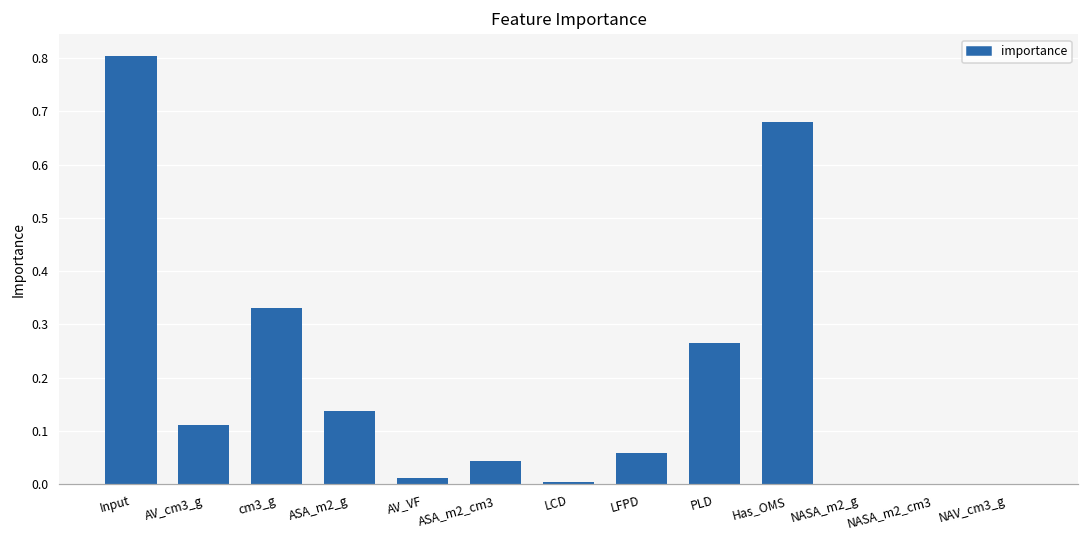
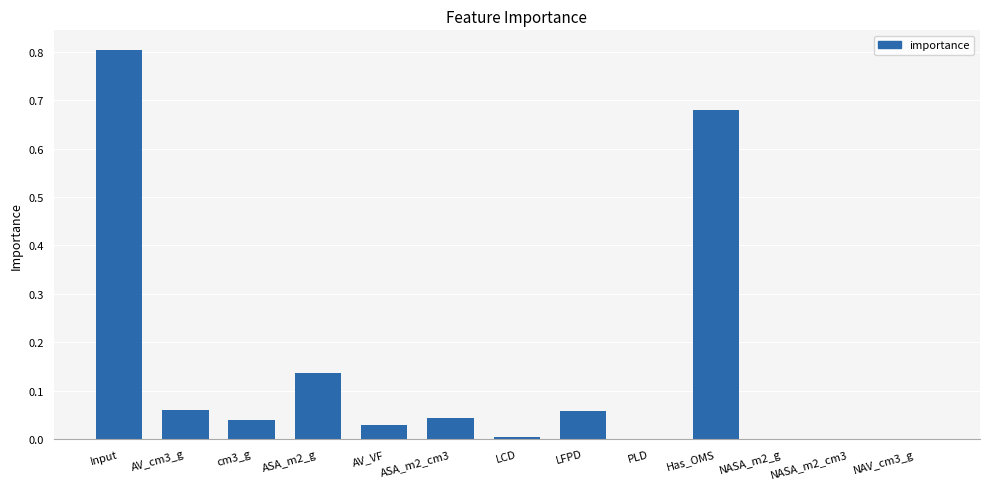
  {
    "Input": 0.80,
-   "AV_cm3_g": 0.11,
-   "cm3_g": 0.33,
+   "AV_cm3_g": 0.06,
+   "cm3_g": 0.04,
    "ASA_m2_g": 0.14,
-   "AV_VF": 0.01,
+   "AV_VF": 0.03,
    "ASA_m2_cm3": 0.04,
    "LFPD": 0.06,
-   "PLD": 0.26,
+   "PLD": 0.00,
    "Has_OMS": 0.68
  }
